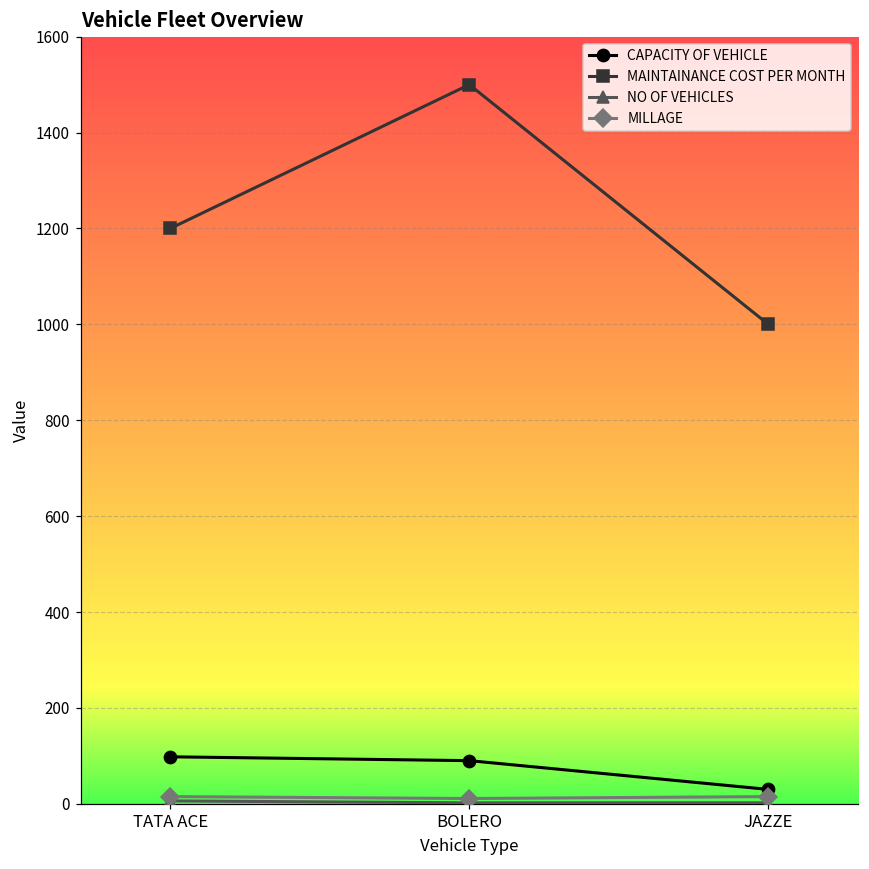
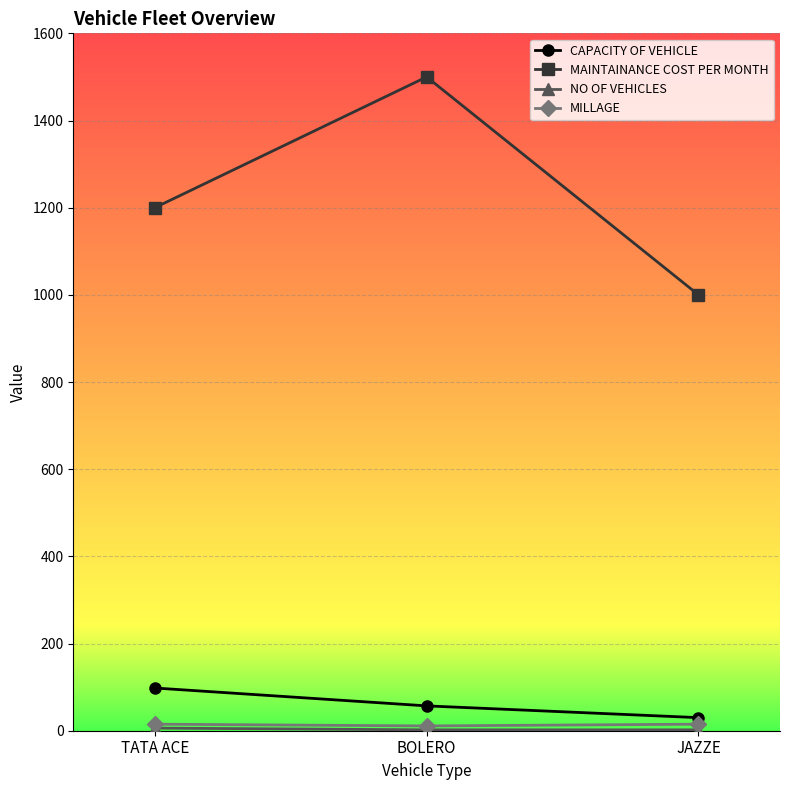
  {
    "CAPACITY OF VEHICLE": {
      "TATA ACE": 100,
-     "BOLERO": 90,
+     "BOLERO": 60,
      "JAZZE": 30
    }
  }
